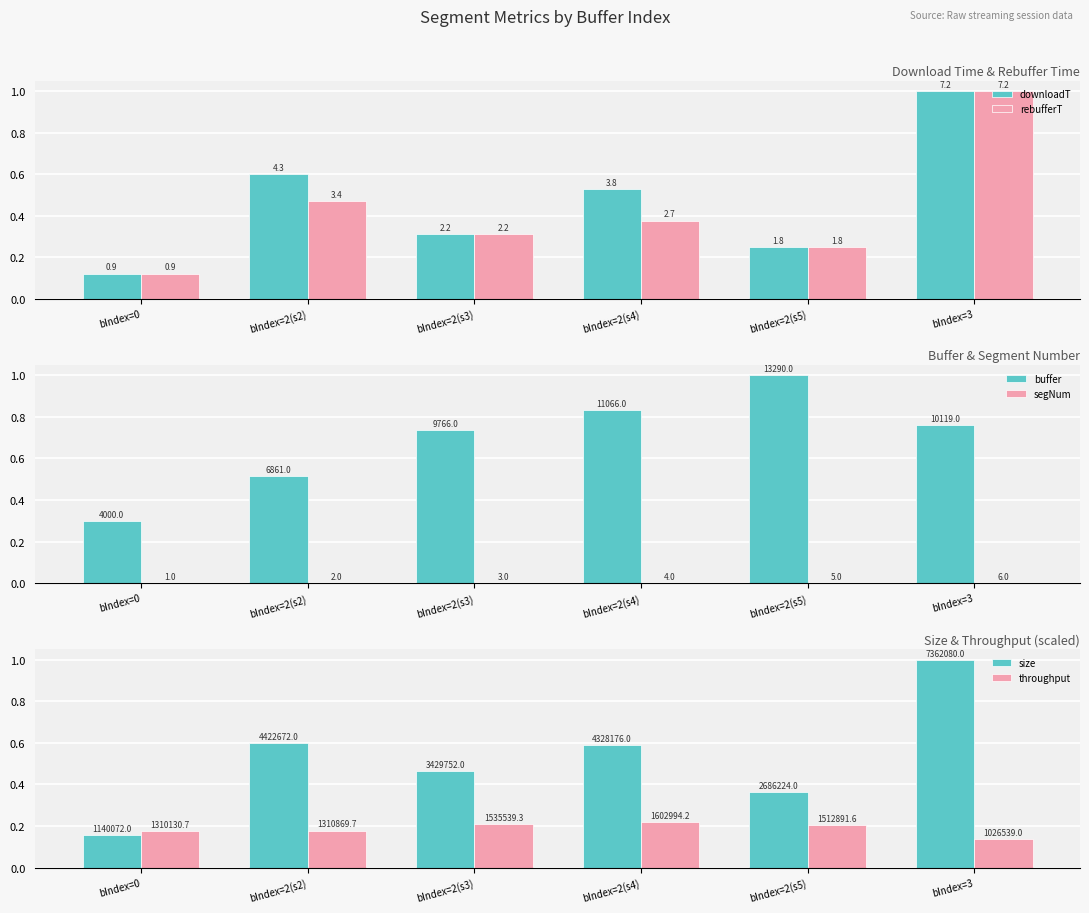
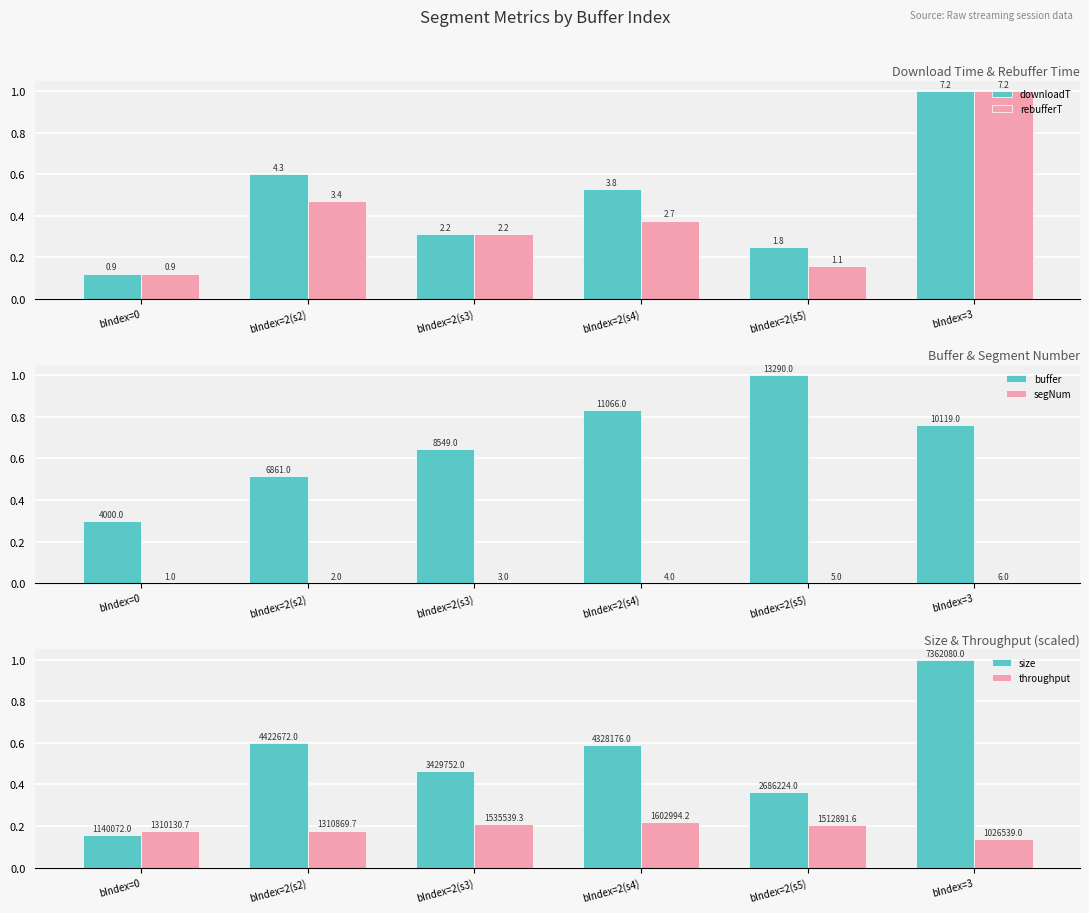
  {
    "Download Time & Rebuffer Time": {
      "rebufferT": {
-       "bIndex=2(s5)": 1.8
+       "bIndex=2(s5)": 1.1
      }
    },
    "Buffer & Segment Number": {
      "buffer": {
-       "bIndex=2(s3)": 9766.0
+       "bIndex=2(s3)": 8549.0
      }
    }
  }
